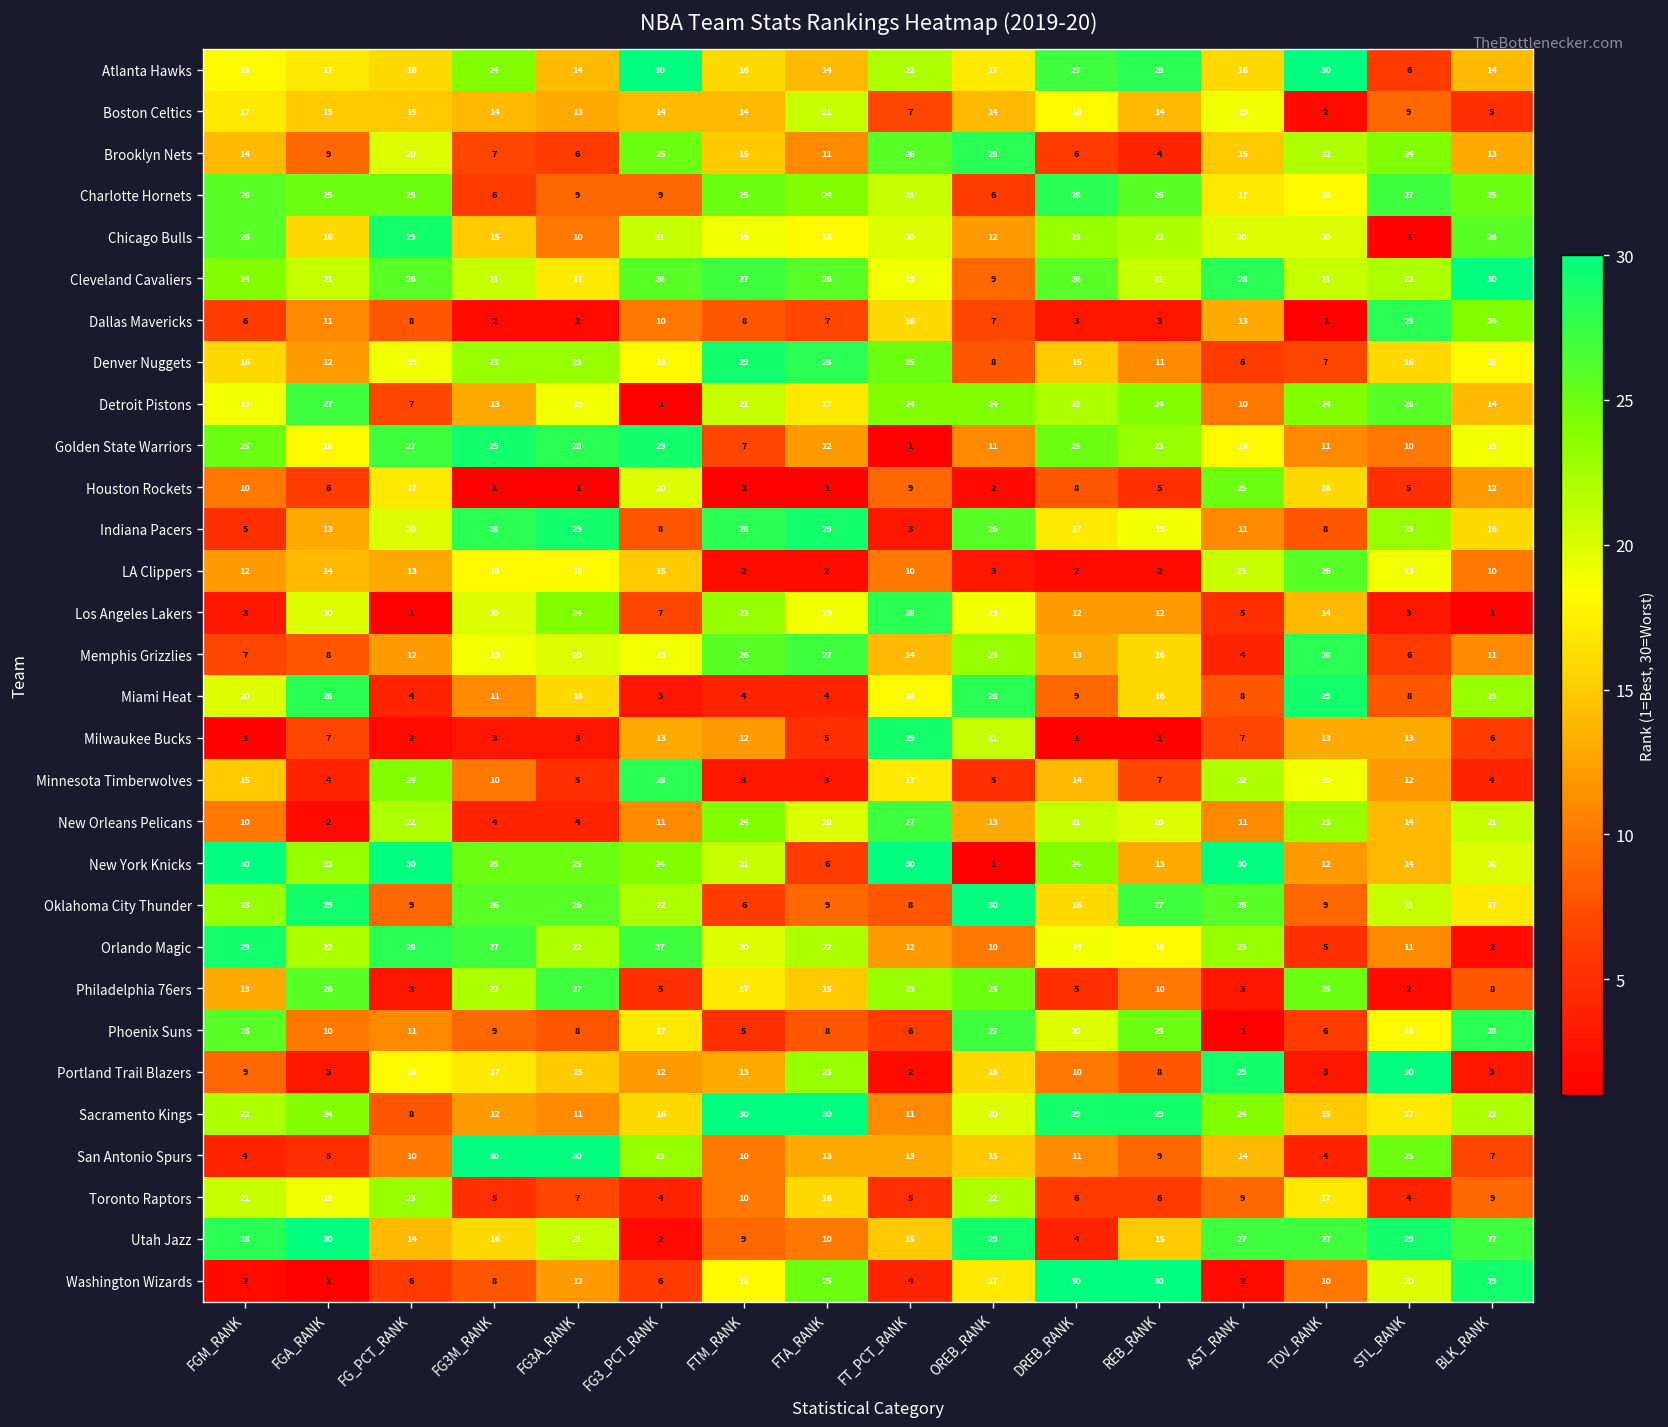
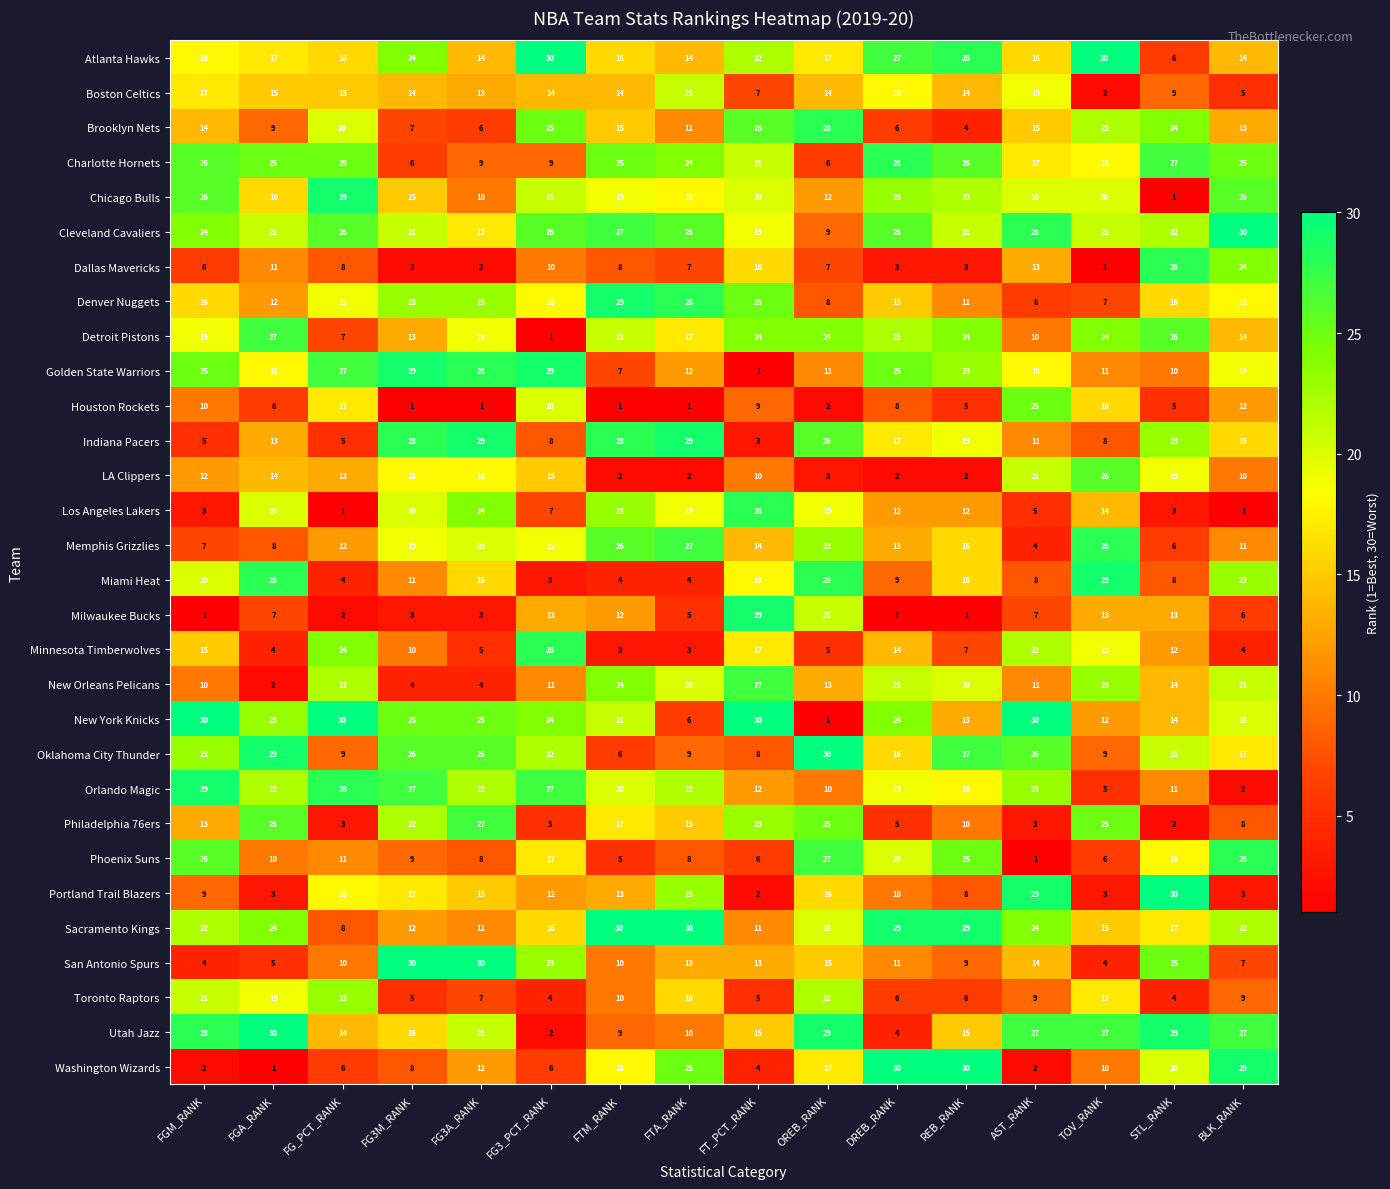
  {
    "Indiana Pacers": {
      "FGM_RANK": 5,
      "FGA_RANK": 13,
-     "FG_PCT_RANK": 20,
+     "FG_PCT_RANK": 5,
      "FG3M_RANK": 28,
      "FG3A_RANK": 29,
      "FG3_PCT_RANK": 8,
      "FTM_RANK": 28,
      "FTA_RANK": 29,
      "FT_PCT_RANK": 3,
      "OREB_RANK": 26,
      "DREB_RANK": 17,
      "REB_RANK": 19,
      "AST_RANK": 11,
      "TOV_RANK": 8,
      "STL_RANK": 23,
      "BLK_RANK": 16
    }
  }
